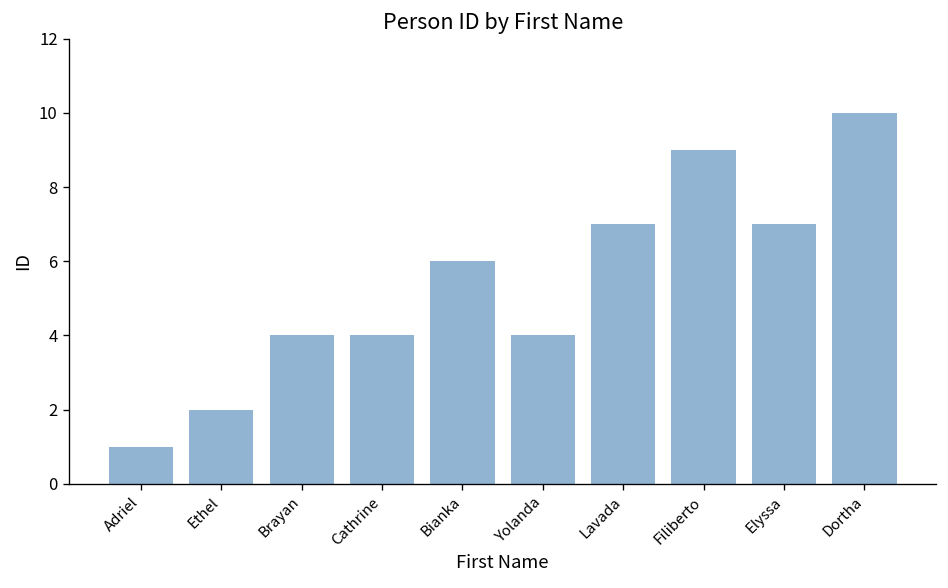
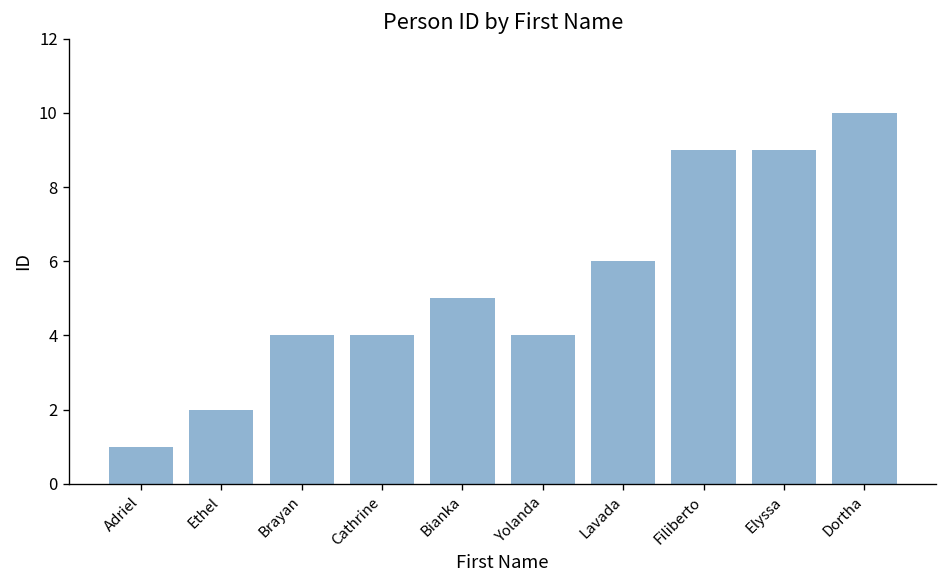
  {
    "Adriel": 1,
    "Ethel": 2,
    "Brayan": 4,
    "Cathrine": 4,
-   "Bianka": 6,
+   "Bianka": 5,
    "Yolanda": 4,
-   "Lavada": 7,
+   "Lavada": 6,
    "Filiberto": 9,
-   "Elyssa": 7,
+   "Elyssa": 9,
    "Dortha": 10
  }
